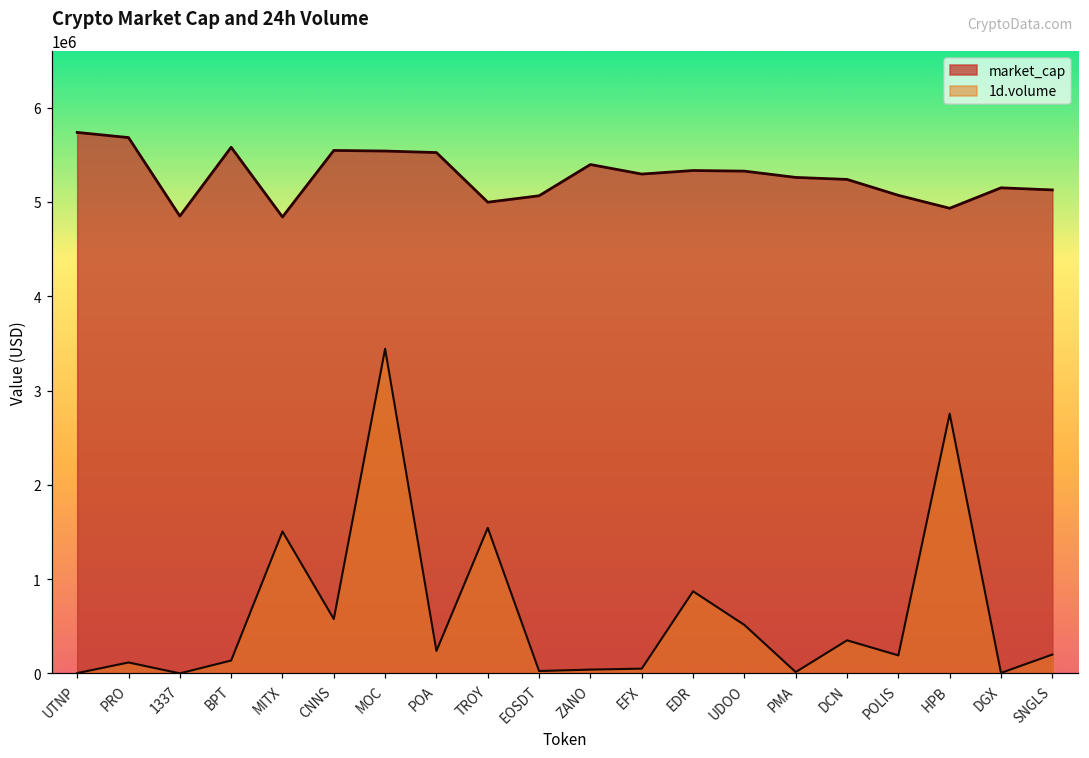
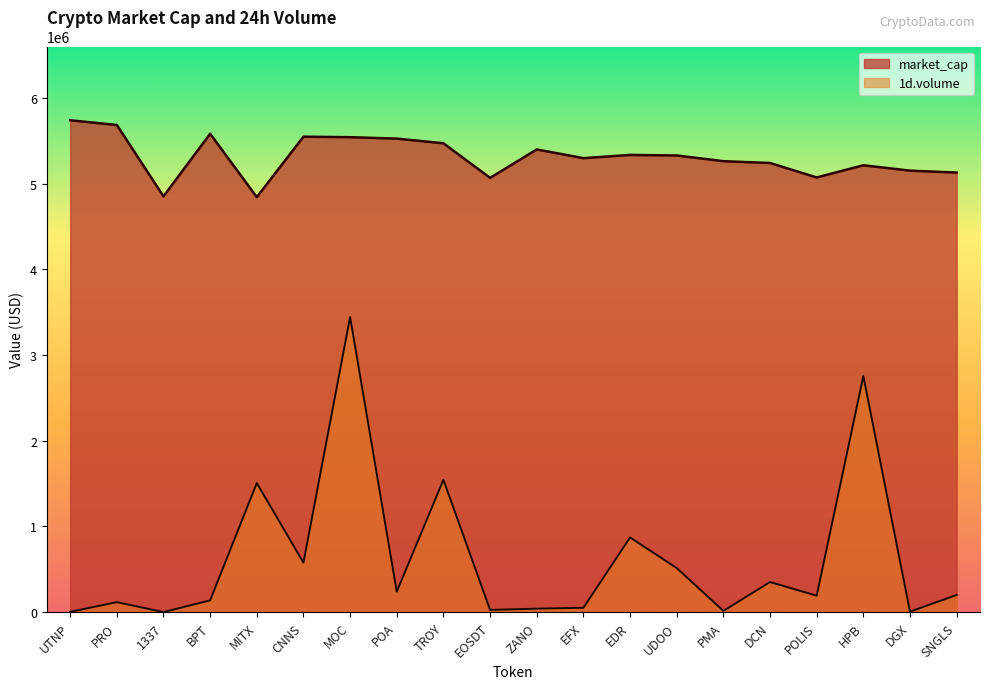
  {
    "market_cap": {
      "UTNP": 5700000,
      "PRO": 5700000,
      "1337": 4900000,
      "BPT": 5600000,
      "MITX": 4800000,
      "CNNS": 5500000,
      "MOC": 5500000,
      "POA": 5500000,
-     "TROY": 5000000,
+     "TROY": 5500000,
      "EOSDT": 5100000,
      "ZANO": 5400000,
      "EFX": 5300000,
      "EDR": 5300000,
      "UDOO": 5300000,
      "PMA": 5300000,
      "DCN": 5200000,
      "POLIS": 5100000,
-     "HPB": 4900000,
+     "HPB": 5200000,
      "DGX": 5200000,
      "SNGLS": 5100000
    },
    "1d.volume": {
      "UTNP": 0,
      "PRO": 100000,
      "1337": 0,
      "BPT": 100000,
      "MITX": 1500000,
      "CNNS": 600000,
      "MOC": 3400000,
      "POA": 200000,
      "TROY": 1500000,
      "EOSDT": 0,
      "ZANO": 0,
      "EFX": 100000,
      "EDR": 900000,
      "UDOO": 500000,
      "PMA": 0,
      "DCN": 400000,
      "POLIS": 200000,
      "HPB": 2800000,
      "DGX": 0,
      "SNGLS": 200000
    }
  }
